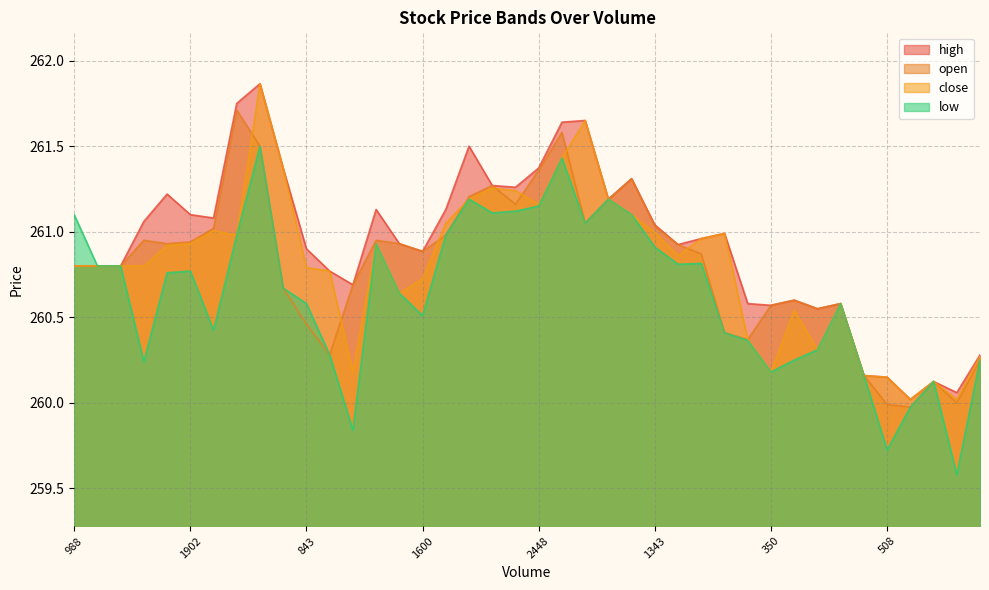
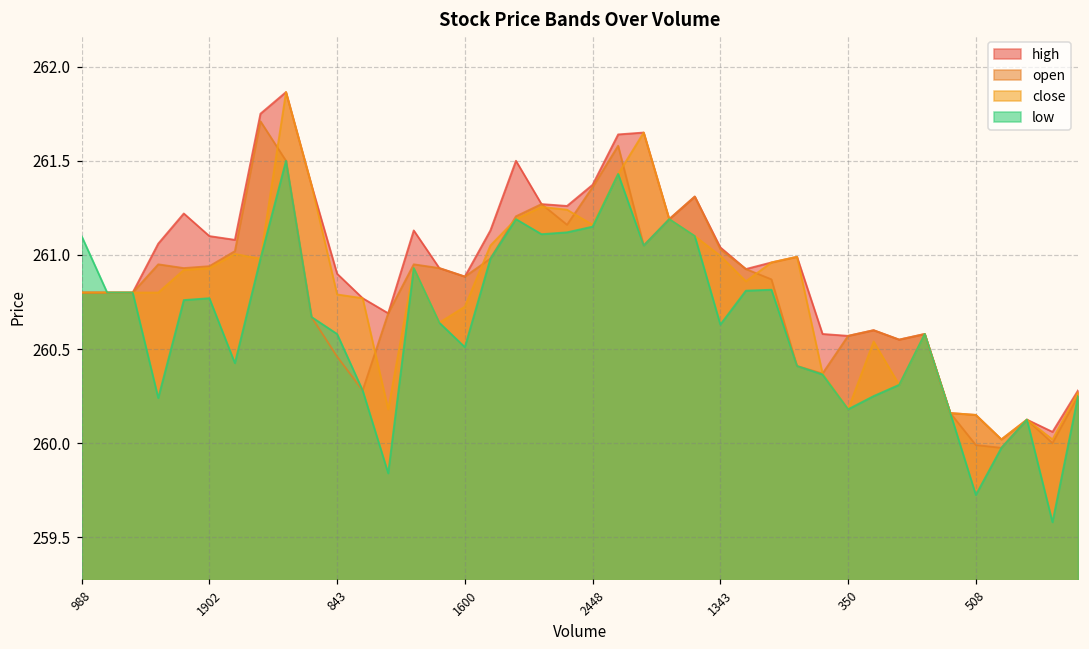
  {
    "low": {
      "988": 261.10,
      "1902": 260.77,
      "843": 260.58,
      "1600": 260.51,
-     "1343": 260.91,
+     "1343": 260.63,
      "508": 259.73
    }
  }
